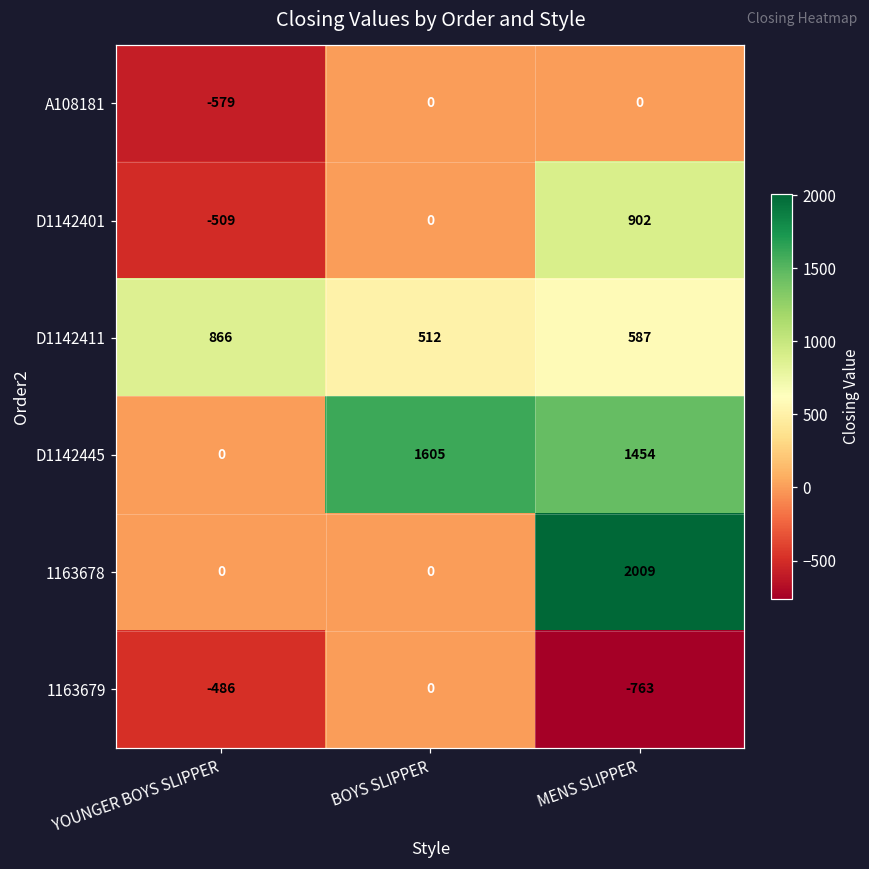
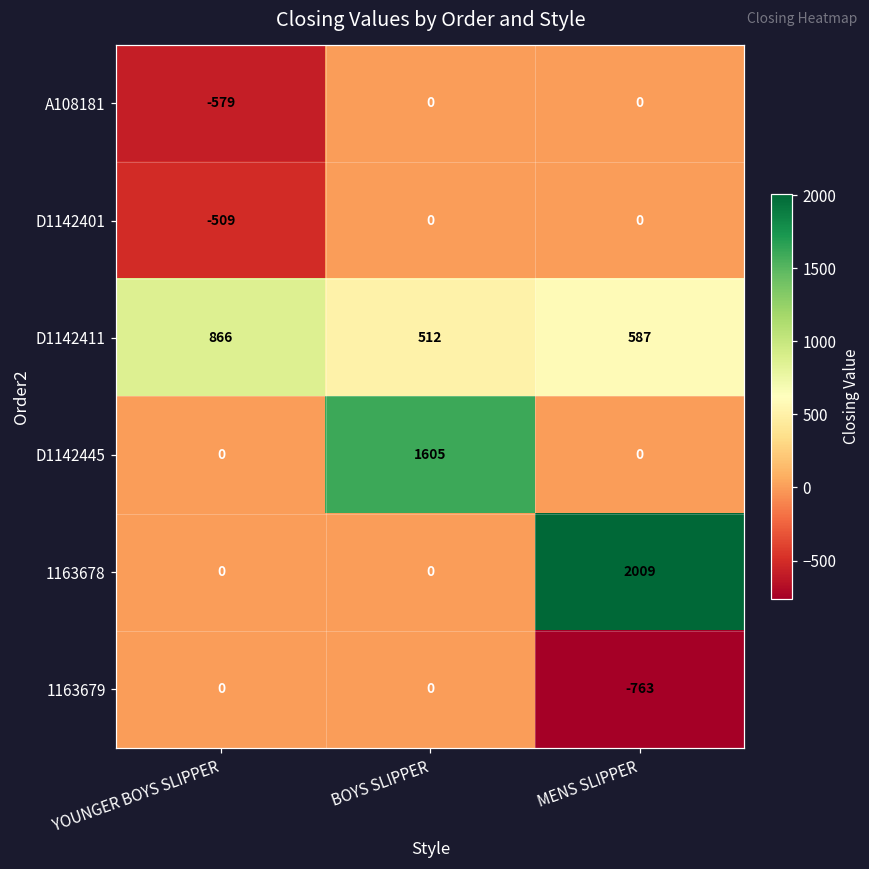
  {
    "A108181": {
      "YOUNGER BOYS SLIPPER": -579,
      "BOYS SLIPPER": 0,
      "MENS SLIPPER": 0
    },
    "D1142401": {
      "YOUNGER BOYS SLIPPER": -509,
      "BOYS SLIPPER": 0,
-     "MENS SLIPPER": 902
+     "MENS SLIPPER": 0
    },
    "D1142411": {
      "YOUNGER BOYS SLIPPER": 866,
      "BOYS SLIPPER": 512,
      "MENS SLIPPER": 587
    },
    "D1142445": {
      "YOUNGER BOYS SLIPPER": 0,
      "BOYS SLIPPER": 1605,
-     "MENS SLIPPER": 1454
+     "MENS SLIPPER": 0
    },
    "1163678": {
      "YOUNGER BOYS SLIPPER": 0,
      "BOYS SLIPPER": 0,
      "MENS SLIPPER": 2009
    },
    "1163679": {
-     "YOUNGER BOYS SLIPPER": -486,
+     "YOUNGER BOYS SLIPPER": 0,
      "BOYS SLIPPER": 0,
      "MENS SLIPPER": -763
    }
  }
